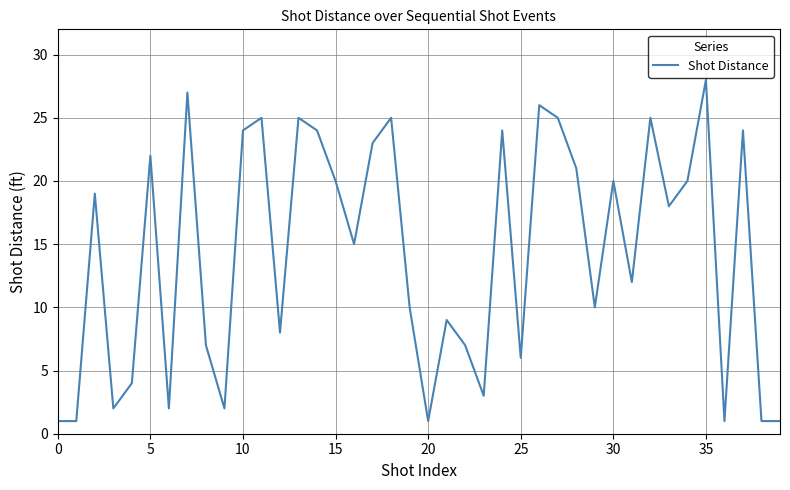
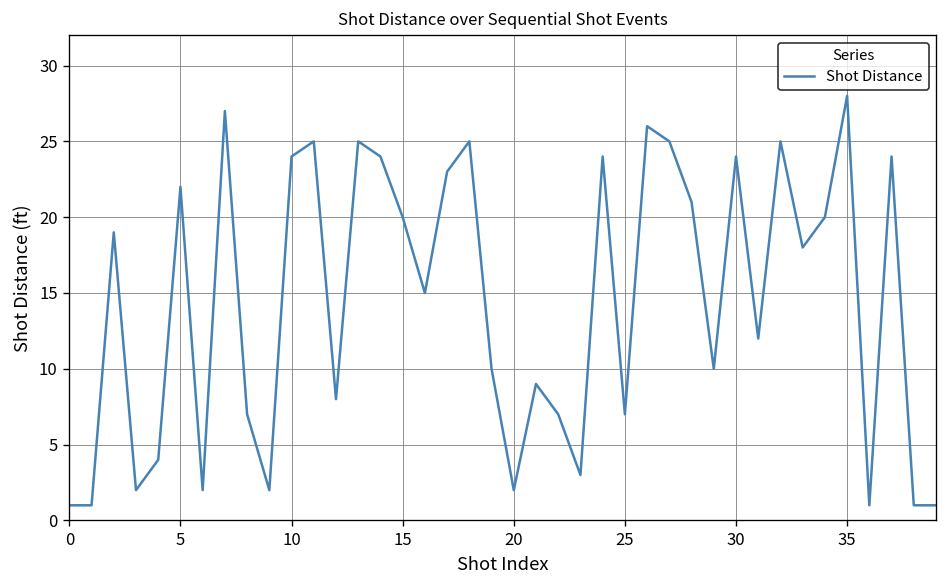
  {
    "0": 1,
    "5": 22,
    "10": 24,
    "15": 20,
-   "20": 1,
-   "25": 6,
-   "30": 20,
+   "20": 2,
+   "25": 7,
+   "30": 24,
    "35": 28
  }
